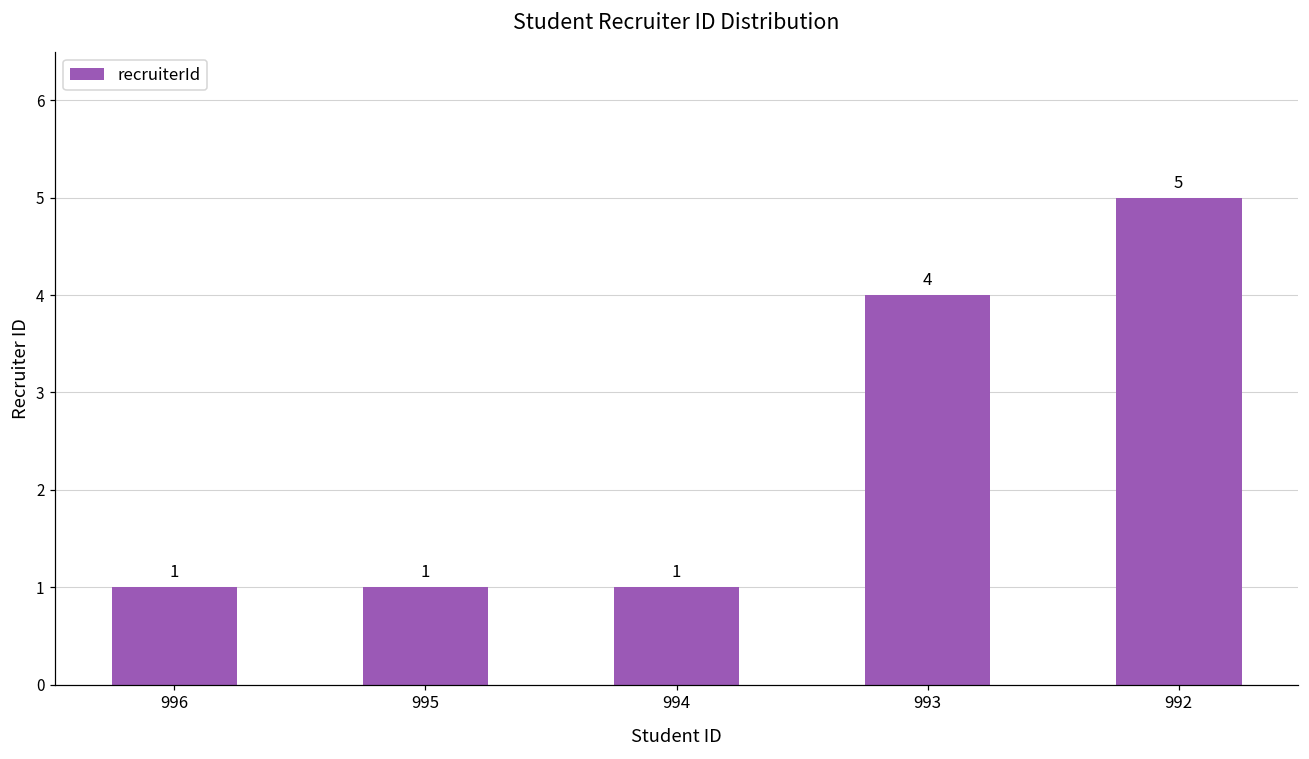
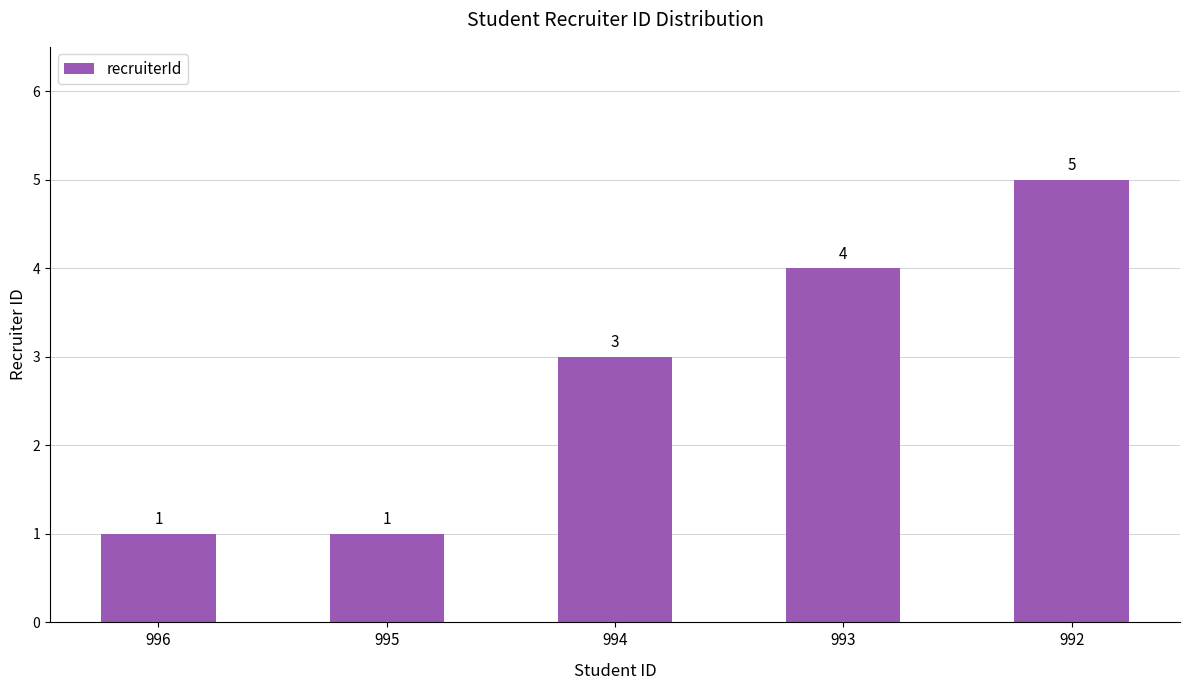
  {
    "996": 1,
    "995": 1,
-   "994": 1,
+   "994": 3,
    "993": 4,
    "992": 5
  }
